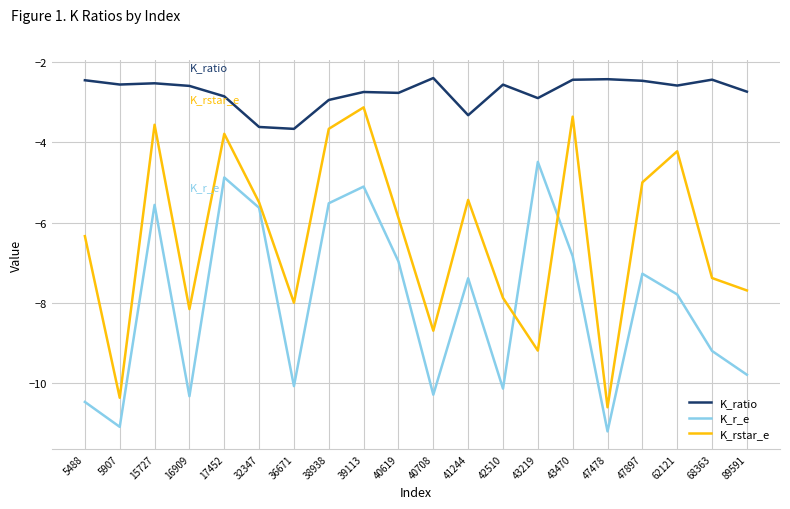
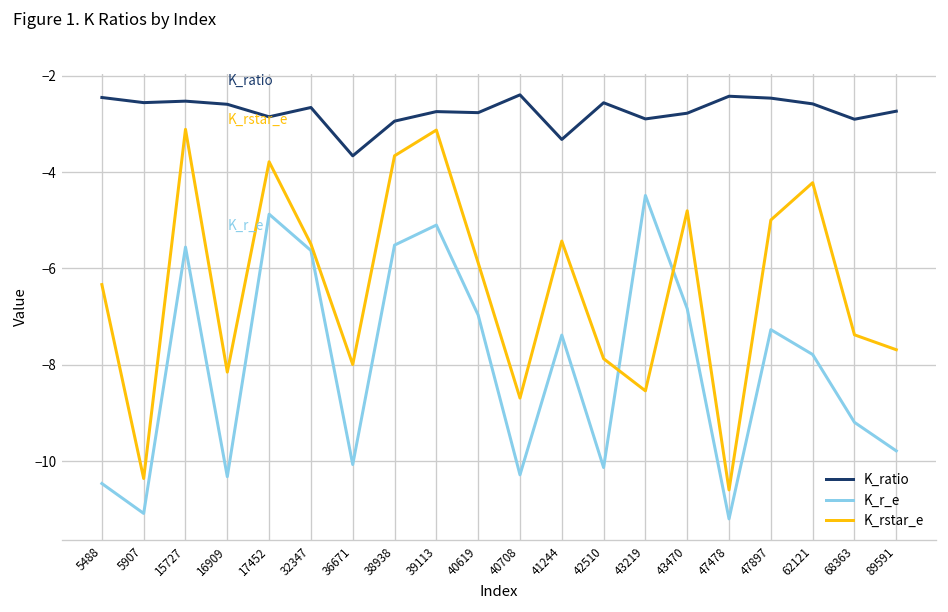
  {
    "K_ratio": {
      "5488": -2.5,
      "5907": -2.6,
      "15727": -2.5,
      "16909": -2.6,
      "17452": -2.9,
-     "32347": -3.6,
+     "32347": -2.7,
      "36671": -3.7,
      "38938": -2.9,
      "39113": -2.7,
      "40619": -2.8,
      "40708": -2.4,
      "41244": -3.3,
      "42510": -2.6,
      "43219": -2.9,
-     "43470": -2.4,
+     "43470": -2.8,
      "47478": -2.4,
      "47897": -2.5,
      "62121": -2.6,
-     "68363": -2.4,
+     "68363": -2.9,
      "89591": -2.7
    },
    "K_r_e": {
      "5488": -10.5,
      "5907": -11.1,
      "15727": -5.6,
      "16909": -10.3,
      "17452": -4.9,
      "32347": -5.6,
      "36671": -10.1,
      "38938": -5.5,
      "39113": -5.1,
      "40619": -7.0,
      "40708": -10.3,
      "41244": -7.4,
      "42510": -10.1,
      "43219": -4.5,
      "43470": -6.8,
      "47478": -11.2,
      "47897": -7.3,
      "62121": -7.8,
      "68363": -9.2,
      "89591": -9.8
    },
    "K_rstar_e": {
      "5488": -6.3,
      "5907": -10.4,
-     "15727": -3.6,
+     "15727": -3.1,
      "16909": -8.2,
      "17452": -3.8,
      "32347": -5.5,
      "36671": -8.0,
      "38938": -3.7,
      "39113": -3.1,
      "40619": -5.9,
      "40708": -8.7,
      "41244": -5.4,
      "42510": -7.9,
-     "43219": -9.2,
-     "43470": -3.4,
+     "43219": -8.5,
+     "43470": -4.8,
      "47478": -10.6,
      "47897": -5.0,
      "62121": -4.2,
      "68363": -7.4,
      "89591": -7.7
    }
  }
